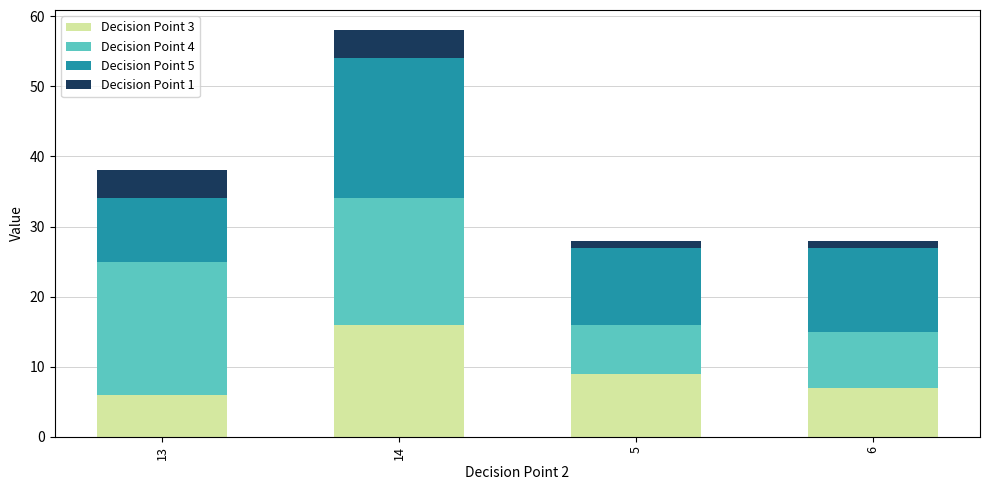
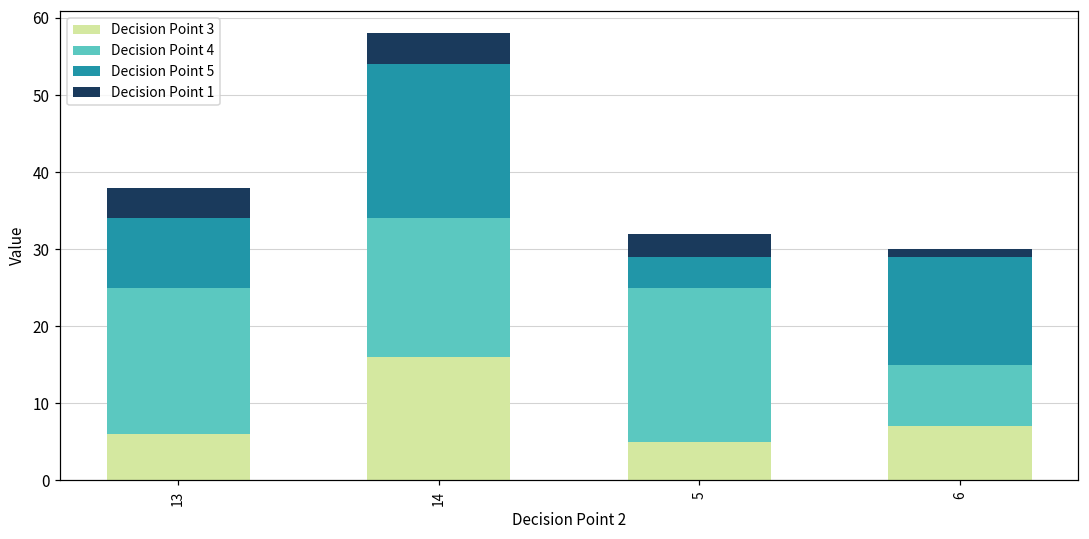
  {
    "Decision Point 3": {
      "13": 6,
      "14": 16,
-     "5": 9,
+     "5": 5,
      "6": 7
    },
    "Decision Point 4": {
      "13": 19,
      "14": 18,
-     "5": 7,
+     "5": 20,
      "6": 8
    },
    "Decision Point 5": {
      "13": 9,
      "14": 20,
-     "5": 11,
-     "6": 12
+     "5": 4,
+     "6": 14
    },
    "Decision Point 1": {
      "13": 4,
      "14": 4,
-     "5": 1,
+     "5": 3,
      "6": 1
    }
  }
